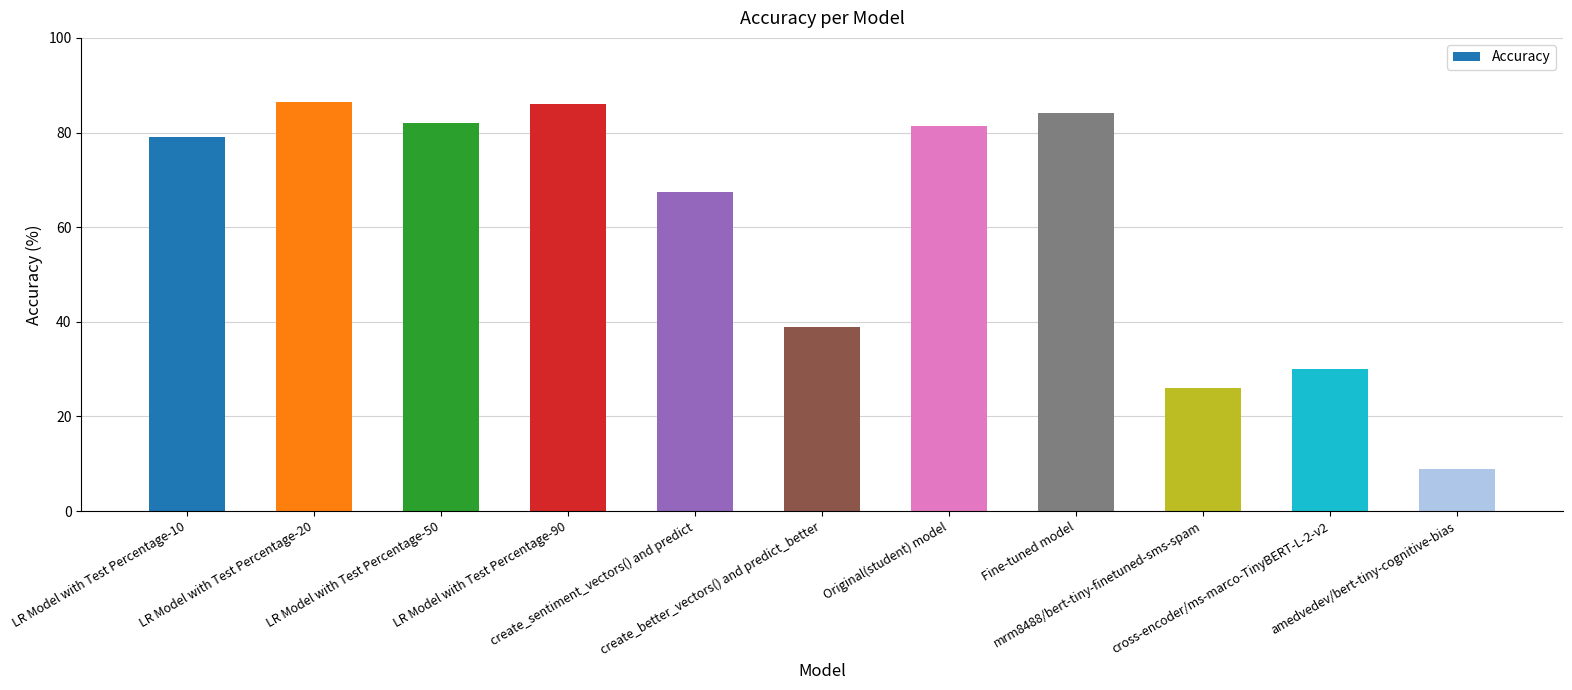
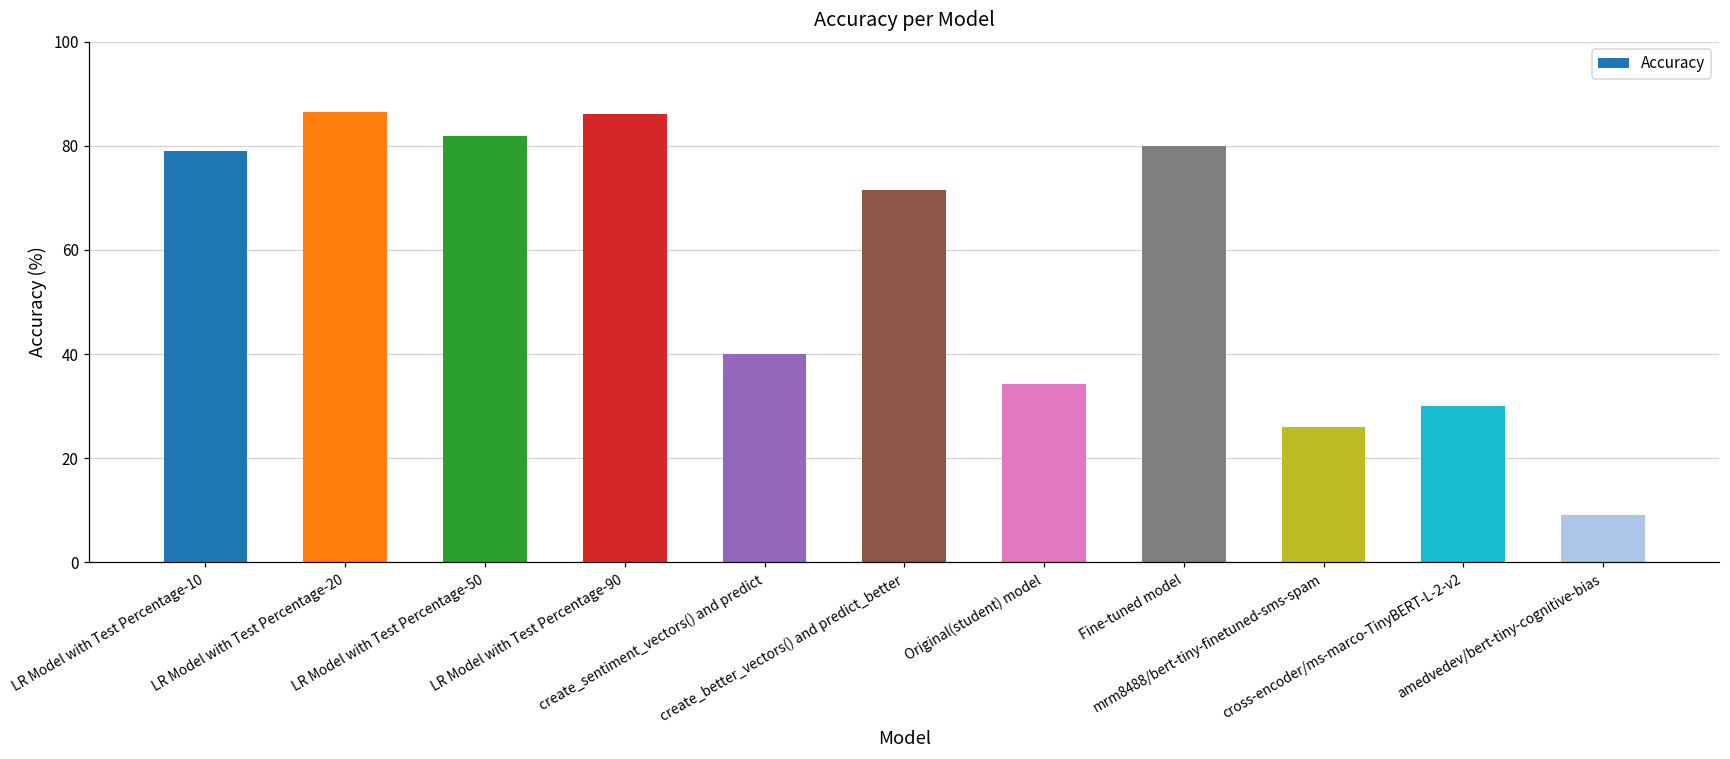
  {
    "LR Model with Test Percentage-10": 79,
    "LR Model with Test Percentage-20": 86,
    "LR Model with Test Percentage-50": 82,
    "LR Model with Test Percentage-90": 86,
-   "create_sentiment_vectors() and predict": 67,
-   "create_better_vectors() and predict_better": 39,
-   "Original(student) model": 81,
-   "Fine-tuned model": 84,
+   "create_sentiment_vectors() and predict": 40,
+   "create_better_vectors() and predict_better": 72,
+   "Original(student) model": 34,
+   "Fine-tuned model": 80,
    "mrm8488/bert-tiny-finetuned-sms-spam": 26,
    "cross-encoder/ms-marco-TinyBERT-L-2-v2": 30,
    "amedvedev/bert-tiny-cognitive-bias": 9
  }
